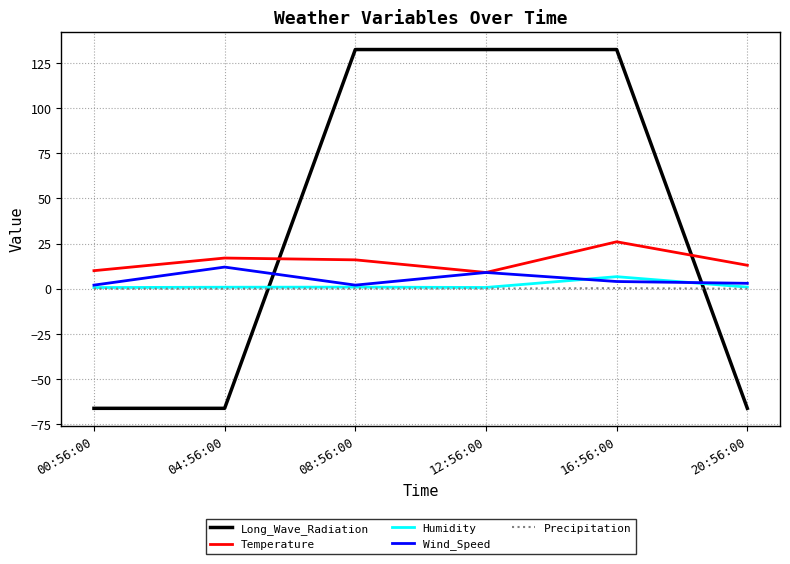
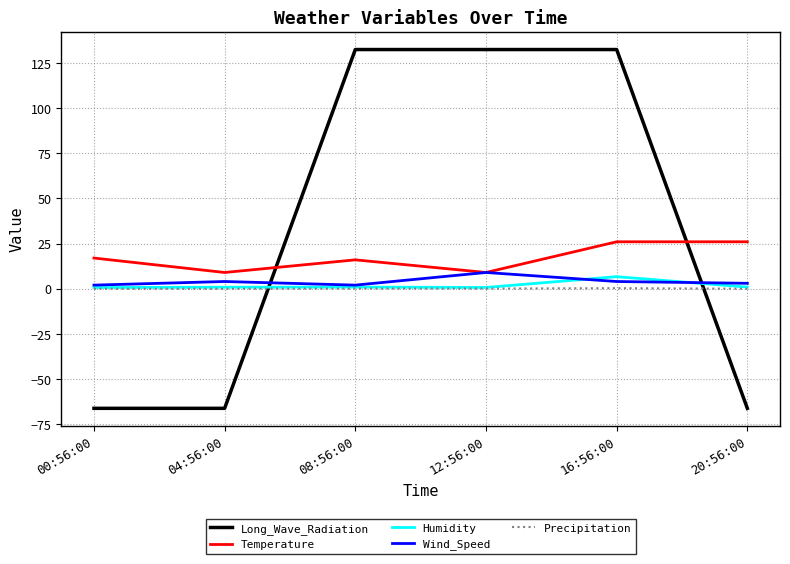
  {
    "Long_Wave_Radiation": {
      "00:56:00": -66,
      "04:56:00": -66,
      "08:56:00": 132,
      "12:56:00": 132,
      "16:56:00": 132,
      "20:56:00": -66
    },
    "Temperature": {
-     "00:56:00": 10,
-     "04:56:00": 17,
+     "00:56:00": 17,
+     "04:56:00": 9,
      "08:56:00": 16,
      "16:56:00": 26,
-     "20:56:00": 13
+     "20:56:00": 26
    },
    "Humidity": {
      "16:56:00": 7
    },
    "Wind_Speed": {
-     "04:56:00": 12,
+     "04:56:00": 4,
      "16:56:00": 4,
      "20:56:00": 3
    },
    "Precipitation": {
      "16:56:00": 0
    }
  }
